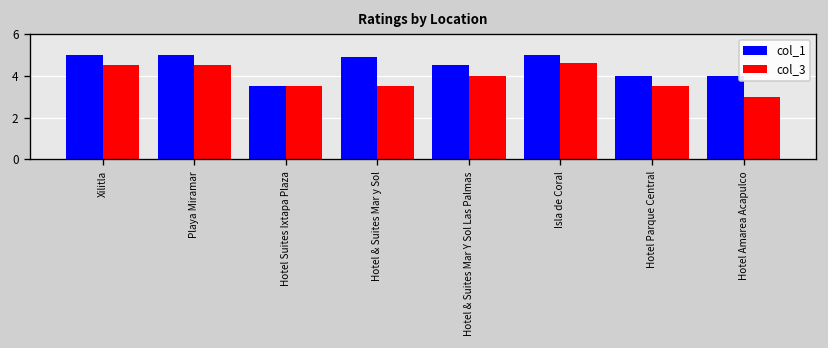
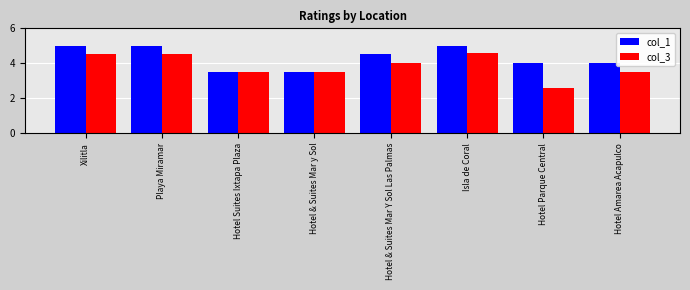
  {
    "col_1": {
      "Xilitla": 5.0,
      "Playa Miramar": 5.0,
      "Hotel Suites Ixtapa Plaza": 3.5,
-     "Hotel & Suites Mar y Sol": 4.9,
+     "Hotel & Suites Mar y Sol": 3.5,
      "Hotel & Suites Mar Y Sol Las Palmas": 4.5,
      "Isla de Coral": 5.0,
      "Hotel Parque Central": 4.0,
      "Hotel Amarea Acapulco": 4.0
    },
    "col_3": {
      "Xilitla": 4.5,
      "Playa Miramar": 4.5,
      "Hotel Suites Ixtapa Plaza": 3.5,
      "Hotel & Suites Mar y Sol": 3.5,
      "Hotel & Suites Mar Y Sol Las Palmas": 4.0,
      "Isla de Coral": 4.6,
-     "Hotel Parque Central": 3.5,
-     "Hotel Amarea Acapulco": 3.0
+     "Hotel Parque Central": 2.6,
+     "Hotel Amarea Acapulco": 3.5
    }
  }
